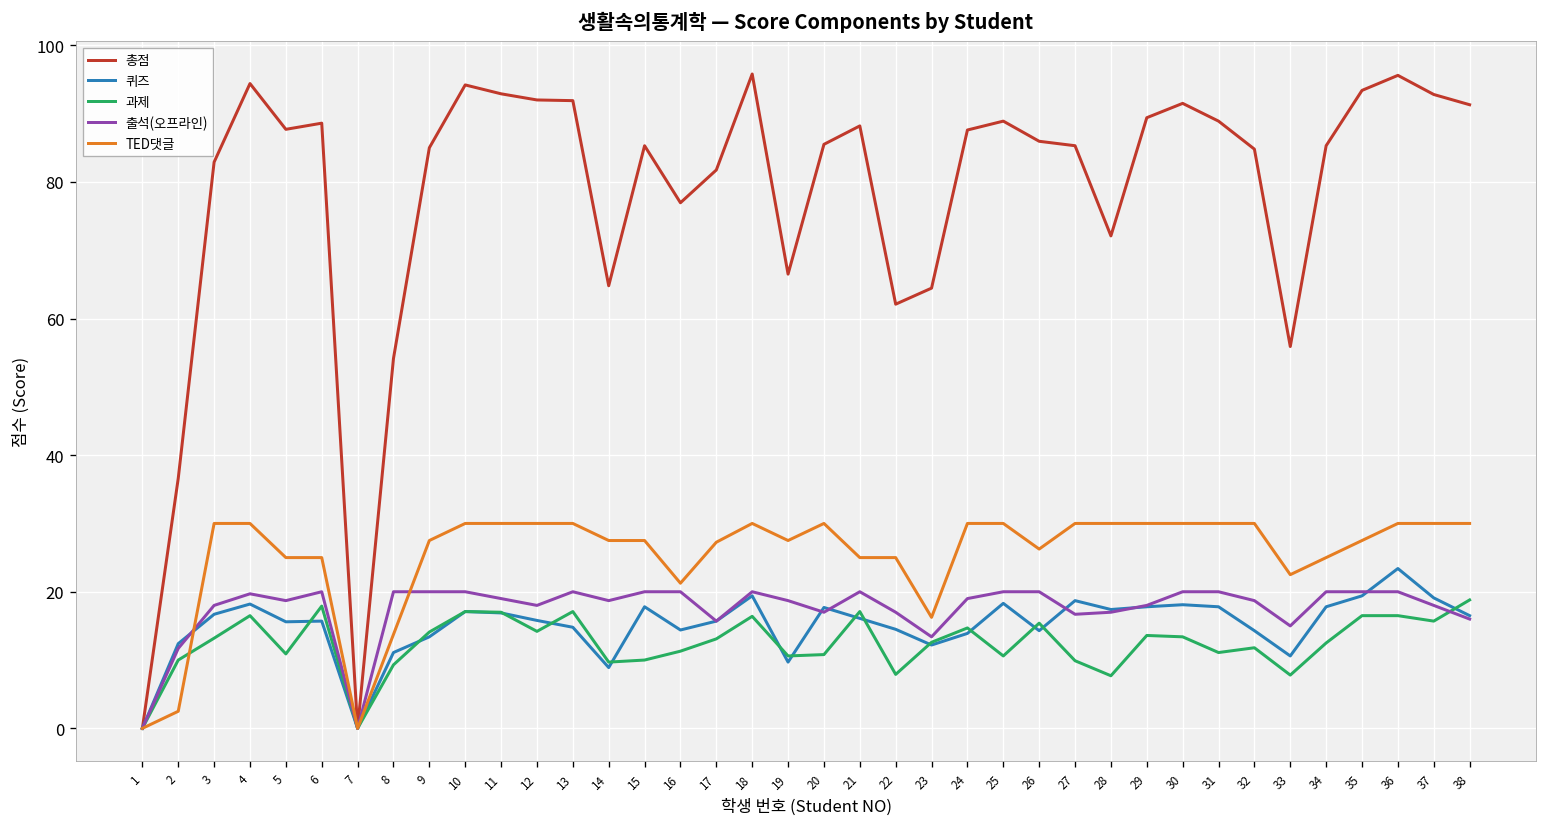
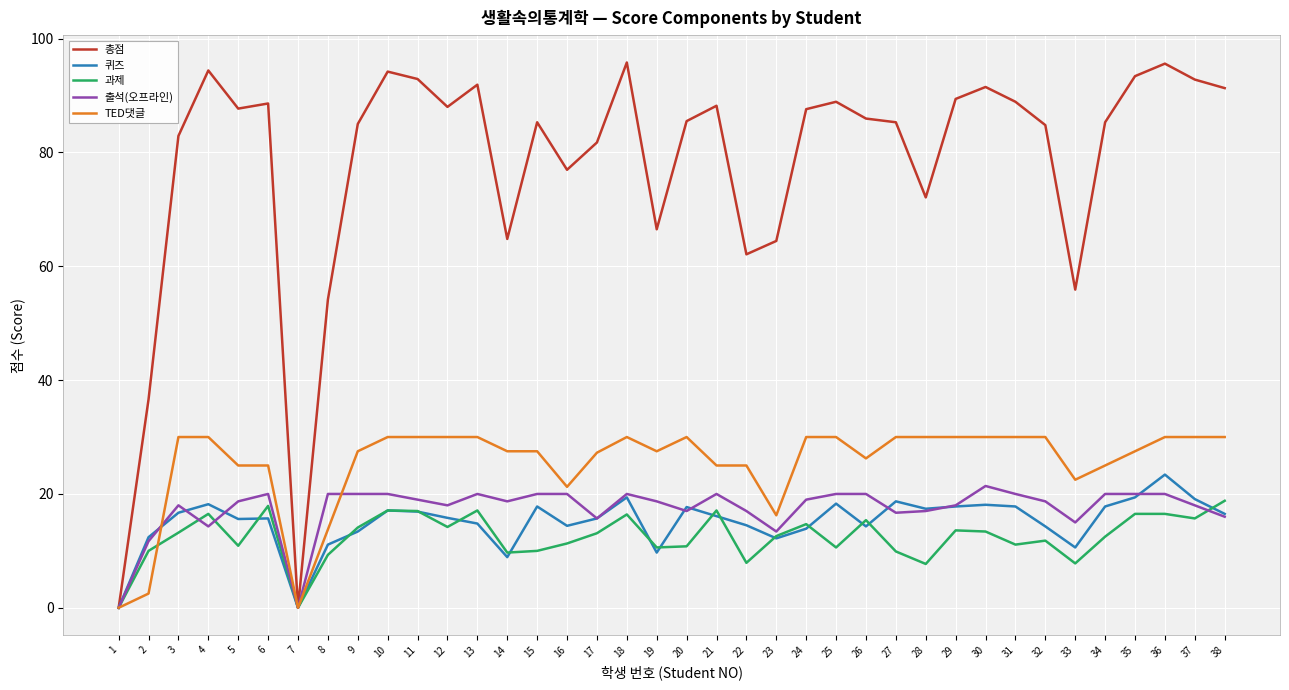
  {
    "총점": {
      "2": 37,
      "3": 83,
      "4": 94,
      "5": 88,
      "6": 89,
      "8": 54,
      "9": 85,
      "10": 94,
      "11": 93,
-     "12": 92,
+     "12": 88,
      "13": 92,
      "14": 65,
      "15": 85,
      "16": 77,
      "17": 82,
      "18": 96,
      "19": 67,
      "20": 86,
      "21": 88,
      "22": 62,
      "23": 64,
      "24": 88,
      "25": 89,
      "26": 86,
      "27": 85,
      "28": 72,
      "29": 89,
      "30": 92,
      "31": 89,
      "32": 85,
      "33": 56,
      "34": 85,
      "35": 93,
      "36": 96,
      "37": 93,
      "38": 91
    },
    "퀴즈": {
      "2": 12,
      "3": 17,
      "4": 18,
      "5": 16,
      "6": 16,
      "8": 11,
      "9": 13,
      "12": 16,
      "13": 15,
      "14": 9,
      "15": 18,
      "16": 14,
      "18": 19,
      "19": 10,
      "20": 18,
      "21": 16,
      "22": 15,
      "24": 14,
      "25": 18,
      "26": 14,
      "27": 19,
      "30": 18,
      "31": 18,
      "32": 14,
      "33": 11,
      "34": 18,
      "35": 19,
      "36": 23,
      "37": 19,
      "38": 17
    },
    "과제": {
      "2": 10,
      "3": 13,
      "4": 17,
      "5": 11,
      "6": 18,
      "8": 9,
      "9": 14,
      "12": 14,
      "13": 17,
      "14": 10,
      "15": 10,
      "16": 11,
      "17": 13,
      "18": 16,
      "19": 11,
      "20": 11,
      "21": 17,
      "22": 8,
      "24": 15,
      "25": 11,
      "26": 15,
      "27": 10,
      "28": 8,
      "29": 14,
      "30": 13,
      "31": 11,
      "32": 12,
      "33": 8,
      "34": 13,
      "35": 17,
      "36": 17,
      "37": 16,
      "38": 19
    },
    "출석(오프라인)": {
      "2": 12,
      "3": 18,
-     "4": 20,
+     "4": 14,
      "5": 19,
      "6": 20,
      "8": 20,
      "9": 20,
      "10": 20,
      "11": 19,
      "12": 18,
      "13": 20,
      "14": 19,
      "15": 20,
      "16": 20,
      "18": 20,
      "19": 19,
      "20": 17,
      "21": 20,
      "22": 17,
      "23": 13,
      "24": 19,
      "25": 20,
      "26": 20,
      "27": 17,
-     "30": 20,
+     "30": 21,
      "31": 20,
      "32": 19,
      "33": 15,
      "34": 20,
      "35": 20,
      "36": 20,
      "37": 18,
      "38": 16
    },
    "TED댓글": {
      "2": 3,
      "3": 30,
      "4": 30,
      "5": 25,
      "6": 25,
      "8": 14,
      "9": 28,
      "10": 30,
      "11": 30,
      "12": 30,
      "13": 30,
      "14": 28,
      "15": 28,
      "16": 21,
      "17": 27,
      "18": 30,
      "19": 28,
      "20": 30,
      "21": 25,
      "22": 25,
      "23": 16,
      "24": 30,
      "25": 30,
      "26": 26,
      "27": 30,
      "28": 30,
      "29": 30,
      "30": 30,
      "31": 30,
      "32": 30,
      "33": 23,
      "34": 25,
      "35": 28,
      "36": 30,
      "37": 30,
      "38": 30
    }
  }
